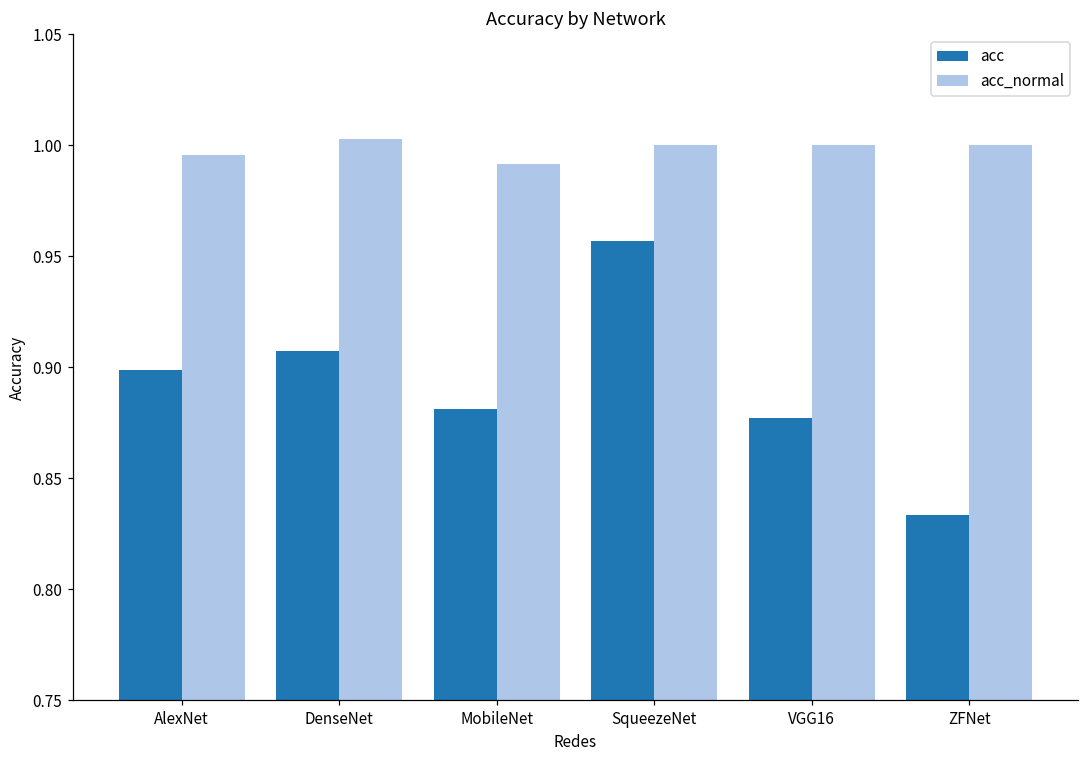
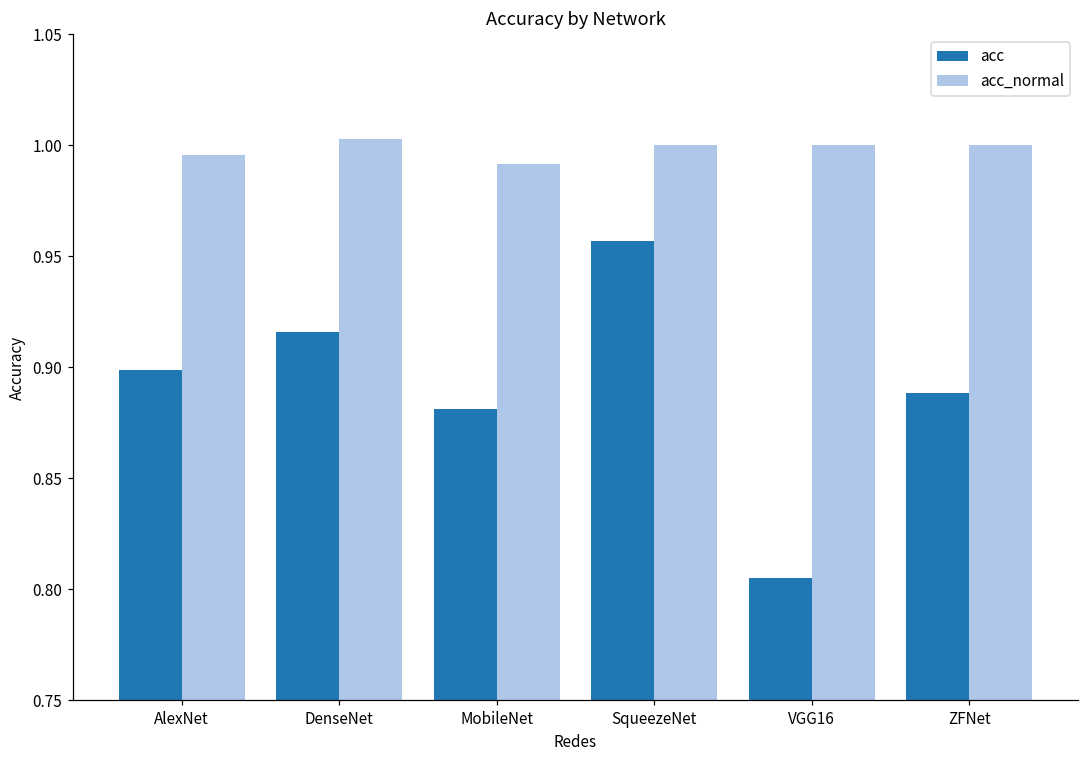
  {
    "acc": {
      "AlexNet": 0.899,
-     "DenseNet": 0.907,
+     "DenseNet": 0.916,
      "MobileNet": 0.881,
      "SqueezeNet": 0.957,
-     "VGG16": 0.877,
-     "ZFNet": 0.833
+     "VGG16": 0.805,
+     "ZFNet": 0.889
    },
    "acc_normal": {
      "AlexNet": 0.996,
      "DenseNet": 1.003,
      "MobileNet": 0.991,
      "SqueezeNet": 1.000,
      "VGG16": 1.000,
      "ZFNet": 1.000
    }
  }
